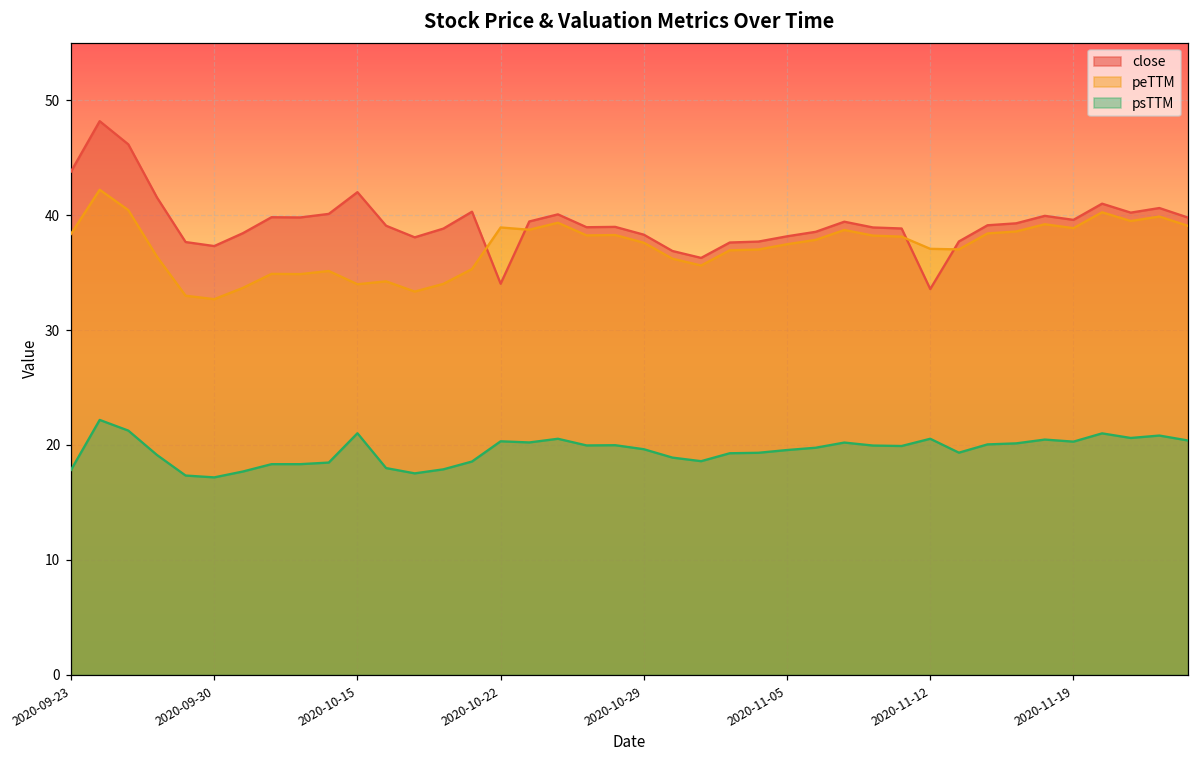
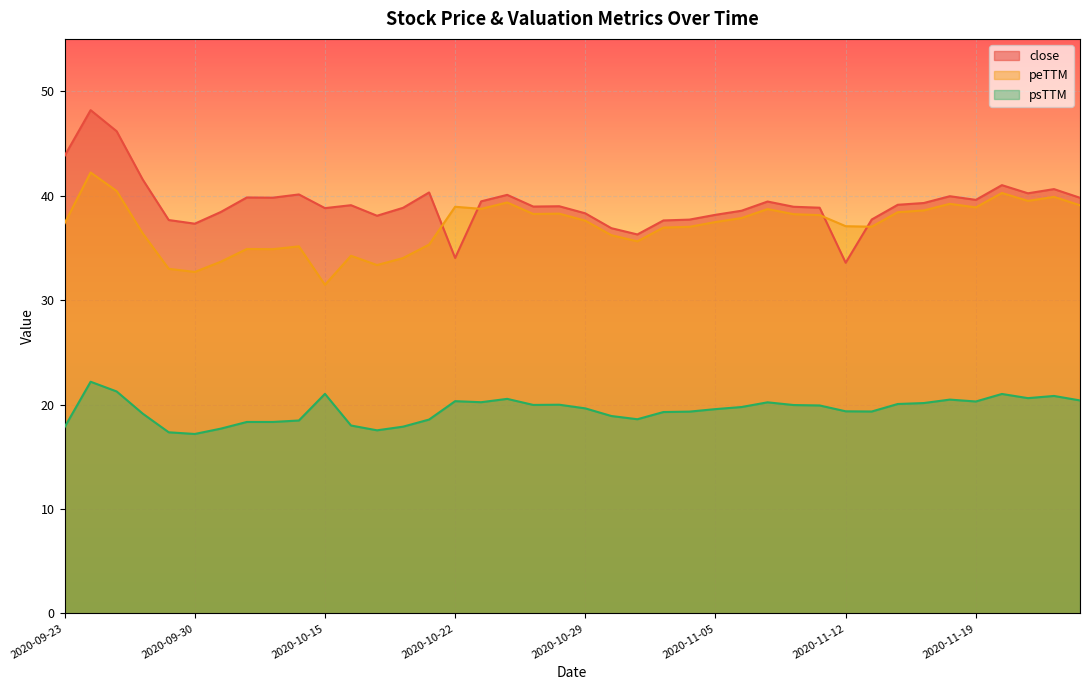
  {
    "close": {
      "2020-09-23": 43.8,
      "2020-09-30": 37.3,
-     "2020-10-15": 42.0,
+     "2020-10-15": 38.8,
      "2020-10-22": 34.0,
      "2020-10-29": 38.3,
      "2020-11-05": 38.2,
      "2020-11-12": 33.6,
      "2020-11-19": 39.6
    },
    "peTTM": {
-     "2020-09-23": 38.4,
+     "2020-09-23": 37.3,
      "2020-09-30": 32.7,
-     "2020-10-15": 34.0,
+     "2020-10-15": 31.5,
      "2020-10-22": 38.9,
      "2020-10-29": 37.6,
      "2020-11-05": 37.5,
      "2020-11-12": 37.1,
      "2020-11-19": 38.9
    },
    "psTTM": {
      "2020-09-23": 17.8,
      "2020-09-30": 17.2,
      "2020-10-15": 21.0,
      "2020-10-22": 20.3,
      "2020-10-29": 19.6,
      "2020-11-05": 19.6,
-     "2020-11-12": 20.5,
+     "2020-11-12": 19.4,
      "2020-11-19": 20.3
    }
  }
